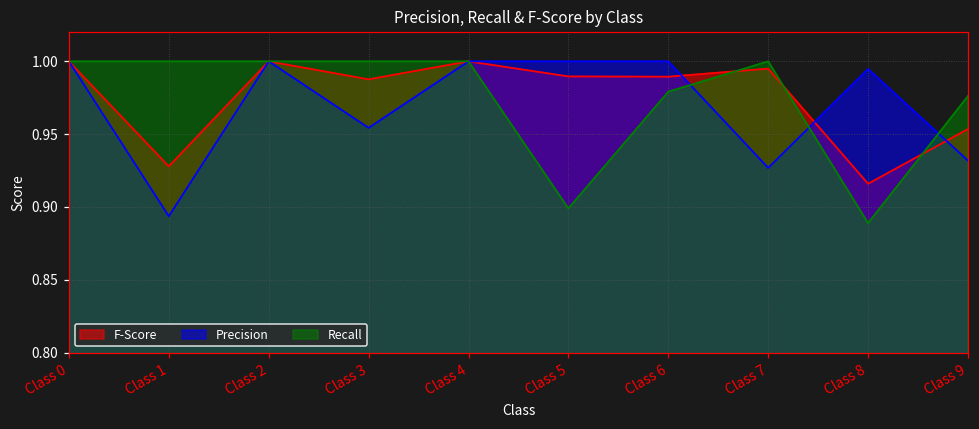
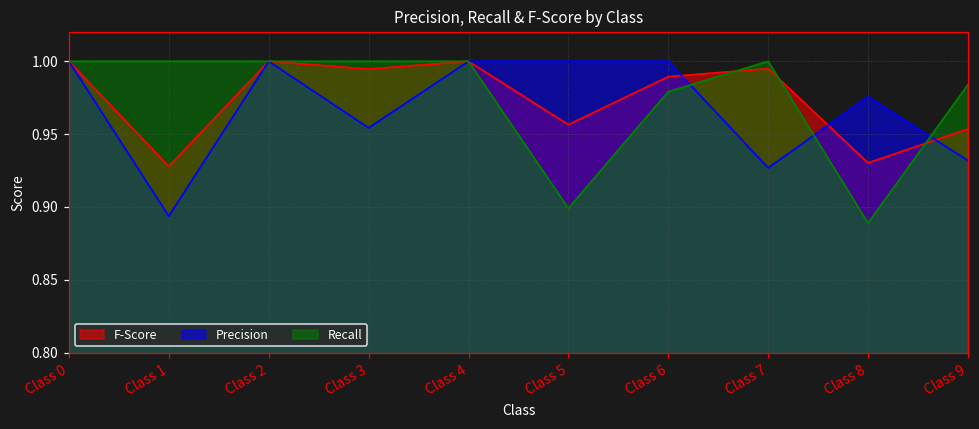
  {
    "F-Score": {
      "Class 1": 0.928,
-     "Class 3": 0.988,
-     "Class 5": 0.990,
+     "Class 3": 0.995,
+     "Class 5": 0.957,
      "Class 6": 0.989,
      "Class 7": 0.995,
-     "Class 8": 0.916,
+     "Class 8": 0.930,
      "Class 9": 0.953
    },
    "Precision": {
      "Class 1": 0.894,
      "Class 3": 0.954,
      "Class 5": 1.000,
      "Class 6": 1.000,
      "Class 7": 0.927,
-     "Class 8": 0.995,
+     "Class 8": 0.976,
      "Class 9": 0.932
    },
    "Recall": {
      "Class 1": 1.000,
      "Class 3": 1.000,
      "Class 5": 0.899,
      "Class 6": 0.979,
      "Class 7": 1.000,
      "Class 8": 0.889,
-     "Class 9": 0.976
+     "Class 9": 0.984
    }
  }
